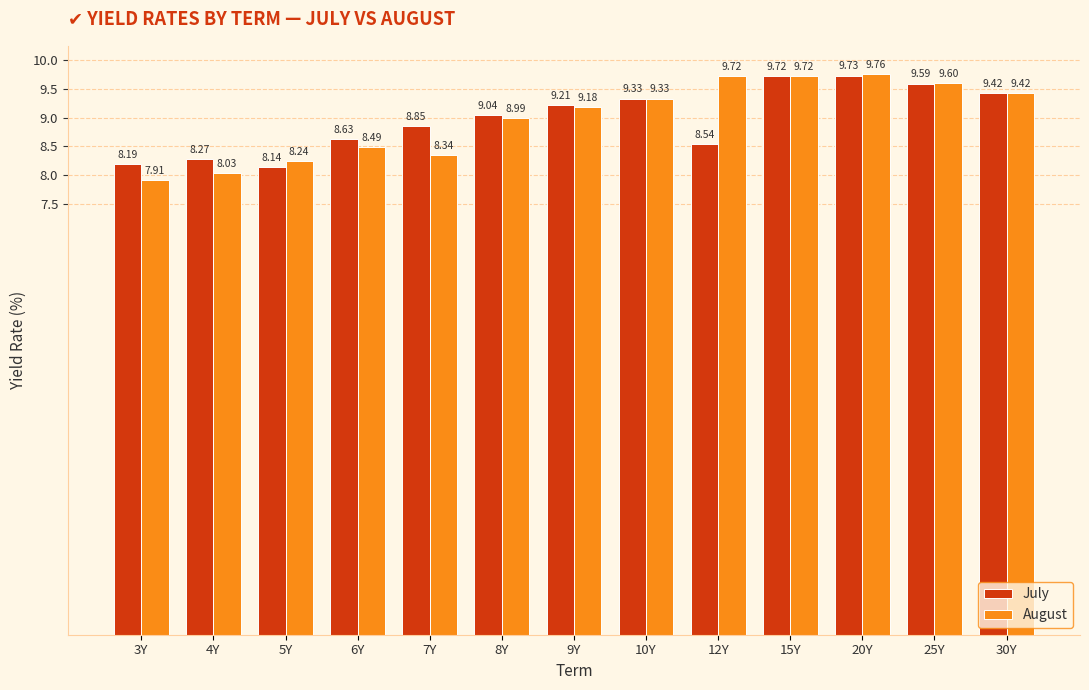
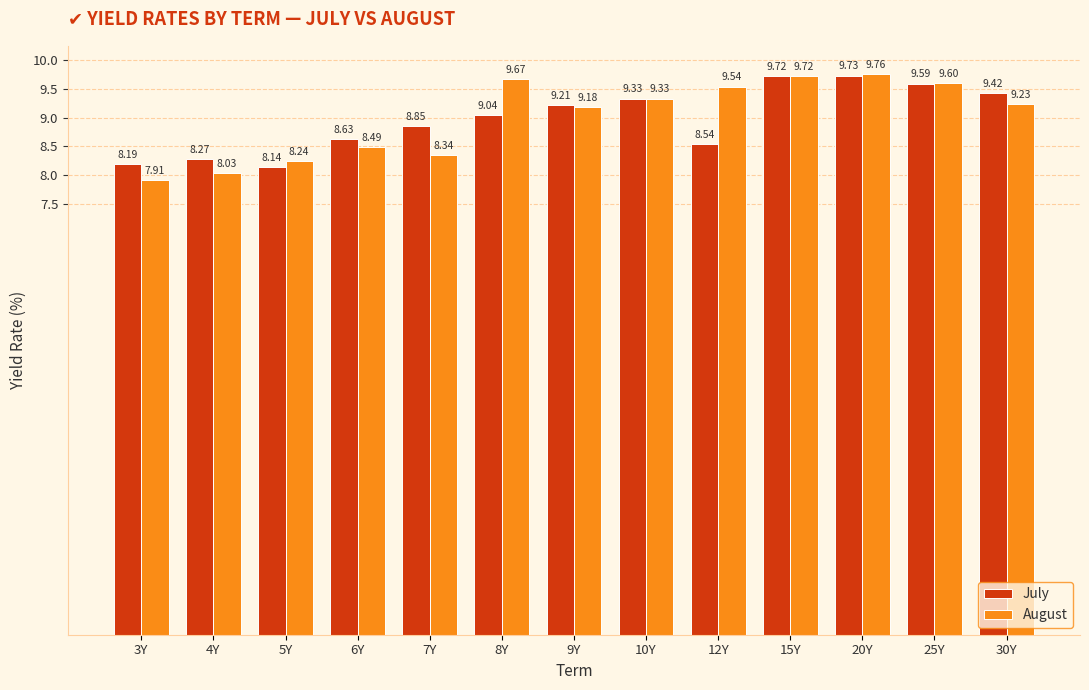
  {
    "July": {
      "3Y": 8.19,
      "4Y": 8.27,
      "5Y": 8.14,
      "6Y": 8.63,
      "7Y": 8.85,
      "8Y": 9.04,
      "9Y": 9.21,
      "10Y": 9.33,
      "12Y": 8.54,
      "15Y": 9.72,
      "20Y": 9.73,
      "25Y": 9.59,
      "30Y": 9.42
    },
    "August": {
      "3Y": 7.91,
      "4Y": 8.03,
      "5Y": 8.24,
      "6Y": 8.49,
      "7Y": 8.34,
-     "8Y": 8.99,
+     "8Y": 9.67,
      "9Y": 9.18,
      "10Y": 9.33,
-     "12Y": 9.72,
+     "12Y": 9.54,
      "15Y": 9.72,
      "20Y": 9.76,
      "25Y": 9.60,
-     "30Y": 9.42
+     "30Y": 9.23
    }
  }
